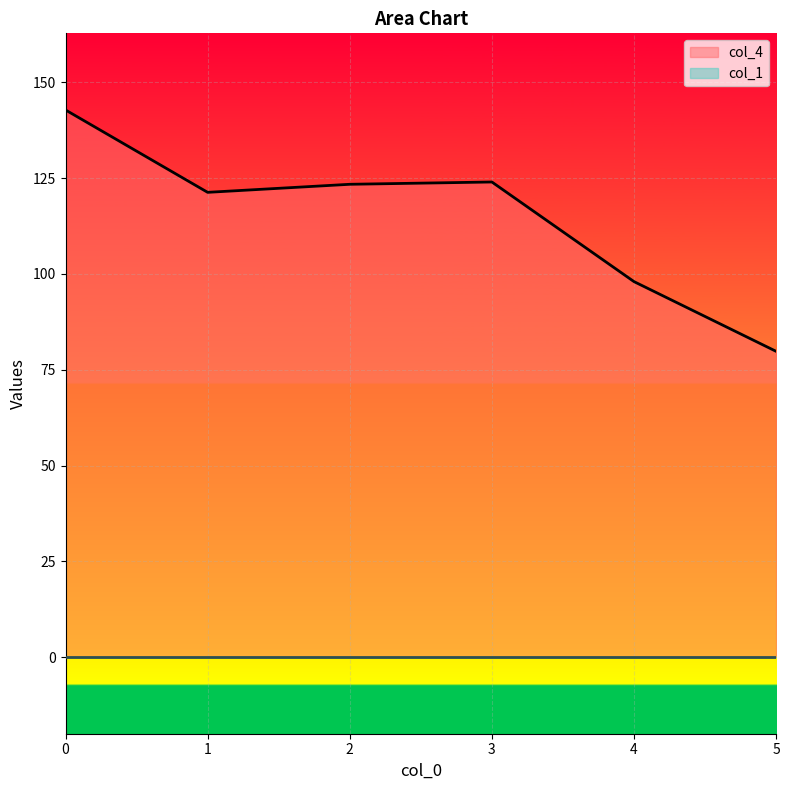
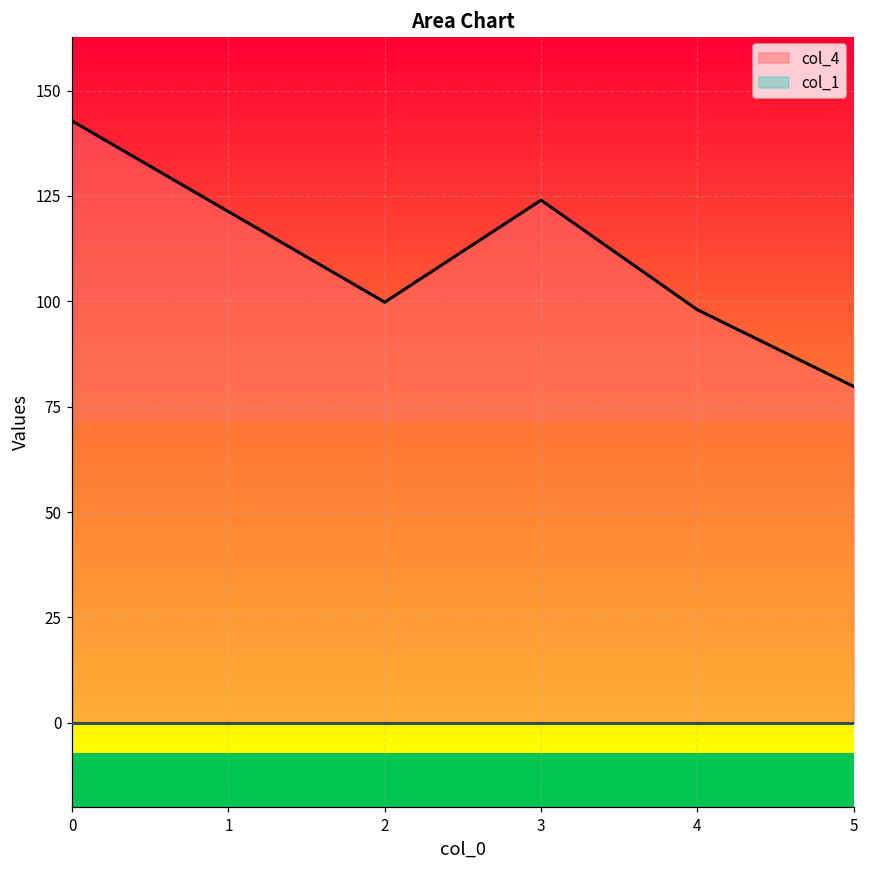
  {
    "col_4": {
      "0": 143,
      "1": 121,
-     "2": 123,
+     "2": 100,
      "3": 124,
      "4": 98,
      "5": 80
    },
    "col_1": {
      "0": 0,
      "1": 0,
      "2": 0,
      "3": 0,
      "4": 0,
      "5": 0
    }
  }
